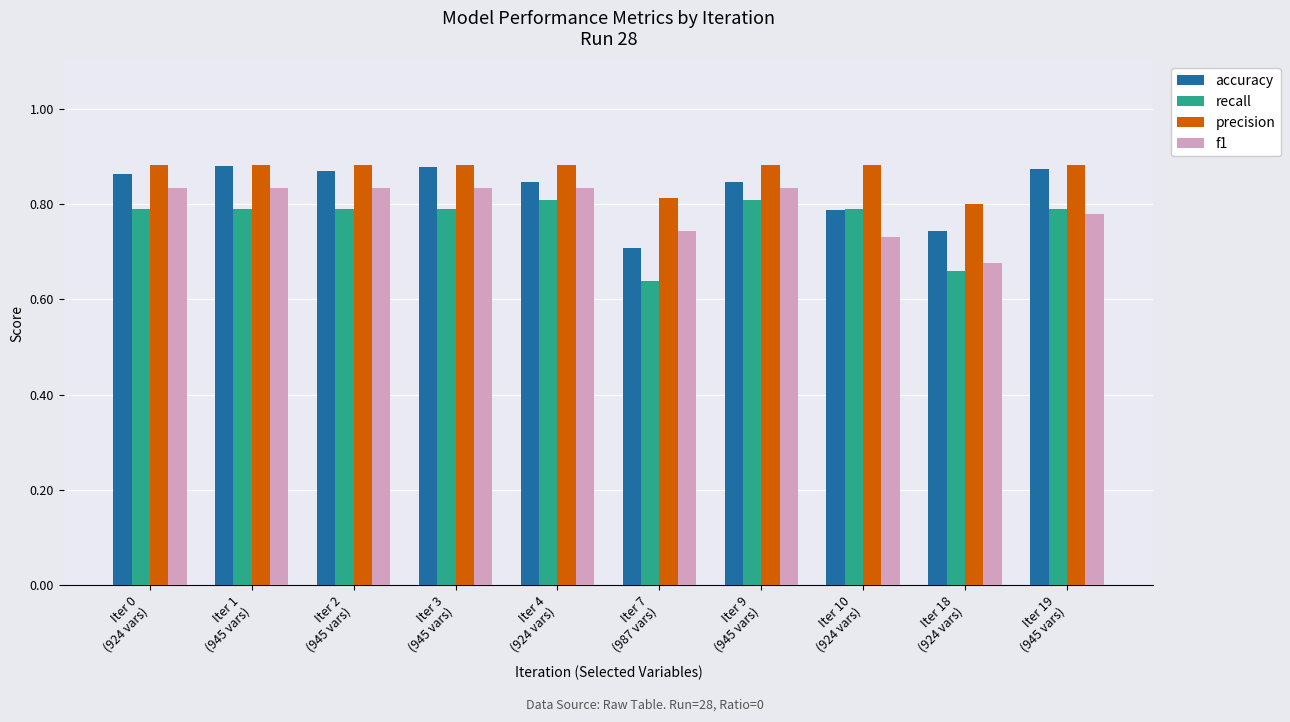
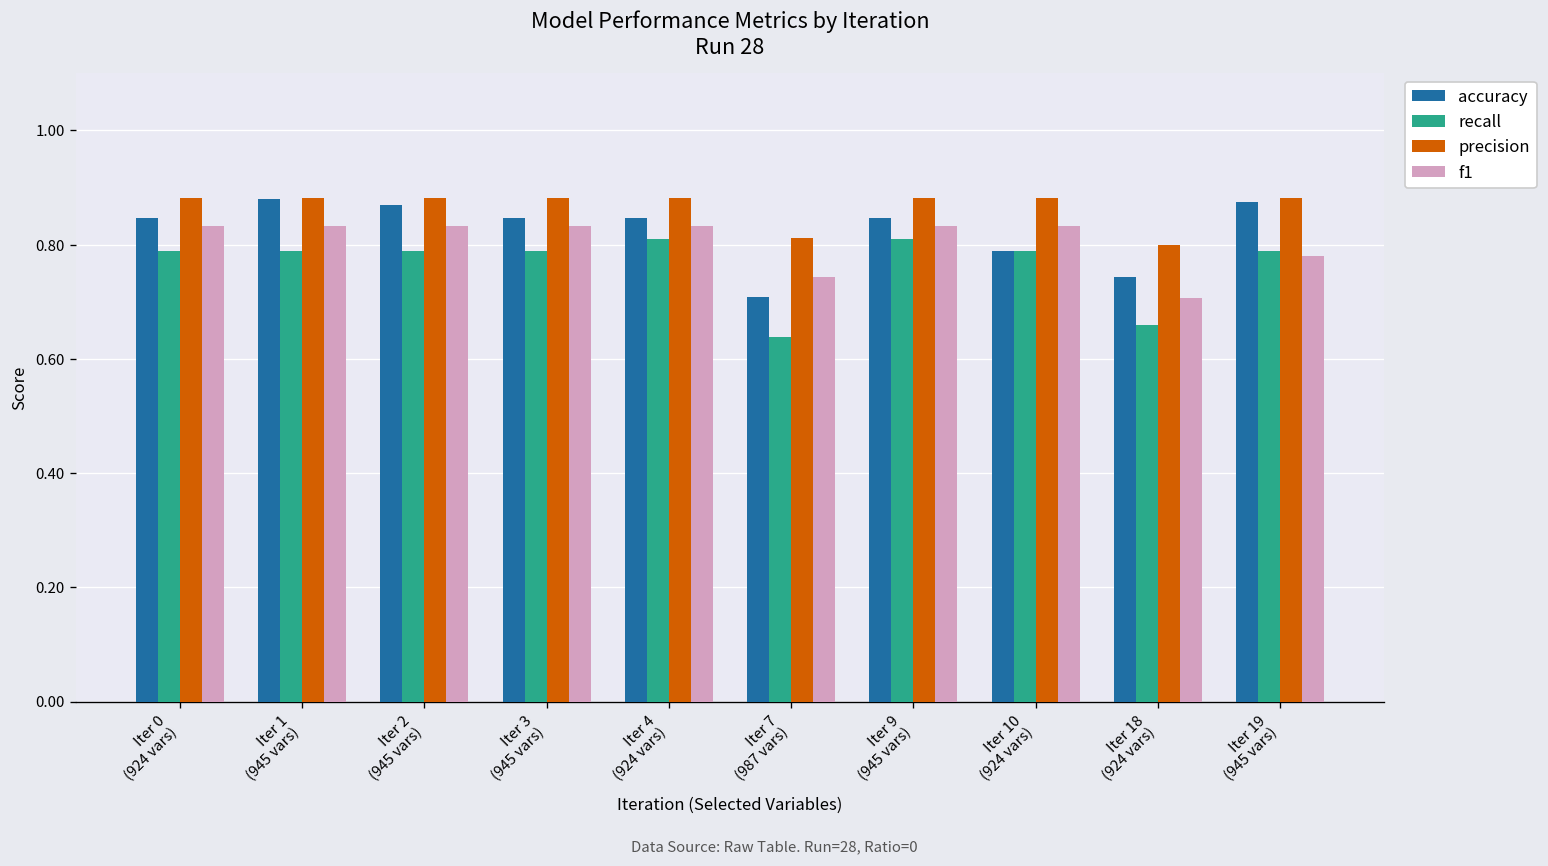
  {
    "accuracy": {
-     "Iter 0 (924 vars)": 0.86,
+     "Iter 0 (924 vars)": 0.85,
      "Iter 1 (945 vars)": 0.88,
      "Iter 2 (945 vars)": 0.87,
-     "Iter 3 (945 vars)": 0.88,
+     "Iter 3 (945 vars)": 0.85,
      "Iter 4 (924 vars)": 0.85,
      "Iter 7 (987 vars)": 0.71,
      "Iter 9 (945 vars)": 0.85,
      "Iter 10 (924 vars)": 0.79,
      "Iter 18 (924 vars)": 0.74,
      "Iter 19 (945 vars)": 0.87
    },
    "recall": {
      "Iter 0 (924 vars)": 0.79,
      "Iter 1 (945 vars)": 0.79,
      "Iter 2 (945 vars)": 0.79,
      "Iter 3 (945 vars)": 0.79,
      "Iter 4 (924 vars)": 0.81,
      "Iter 7 (987 vars)": 0.64,
      "Iter 9 (945 vars)": 0.81,
      "Iter 10 (924 vars)": 0.79,
      "Iter 18 (924 vars)": 0.66,
      "Iter 19 (945 vars)": 0.79
    },
    "precision": {
      "Iter 0 (924 vars)": 0.88,
      "Iter 1 (945 vars)": 0.88,
      "Iter 2 (945 vars)": 0.88,
      "Iter 3 (945 vars)": 0.88,
      "Iter 4 (924 vars)": 0.88,
      "Iter 7 (987 vars)": 0.81,
      "Iter 9 (945 vars)": 0.88,
      "Iter 10 (924 vars)": 0.88,
      "Iter 18 (924 vars)": 0.80,
      "Iter 19 (945 vars)": 0.88
    },
    "f1": {
      "Iter 0 (924 vars)": 0.83,
      "Iter 1 (945 vars)": 0.83,
      "Iter 2 (945 vars)": 0.83,
      "Iter 3 (945 vars)": 0.83,
      "Iter 4 (924 vars)": 0.83,
      "Iter 7 (987 vars)": 0.74,
      "Iter 9 (945 vars)": 0.83,
-     "Iter 10 (924 vars)": 0.73,
-     "Iter 18 (924 vars)": 0.68,
+     "Iter 10 (924 vars)": 0.83,
+     "Iter 18 (924 vars)": 0.71,
      "Iter 19 (945 vars)": 0.78
    }
  }
